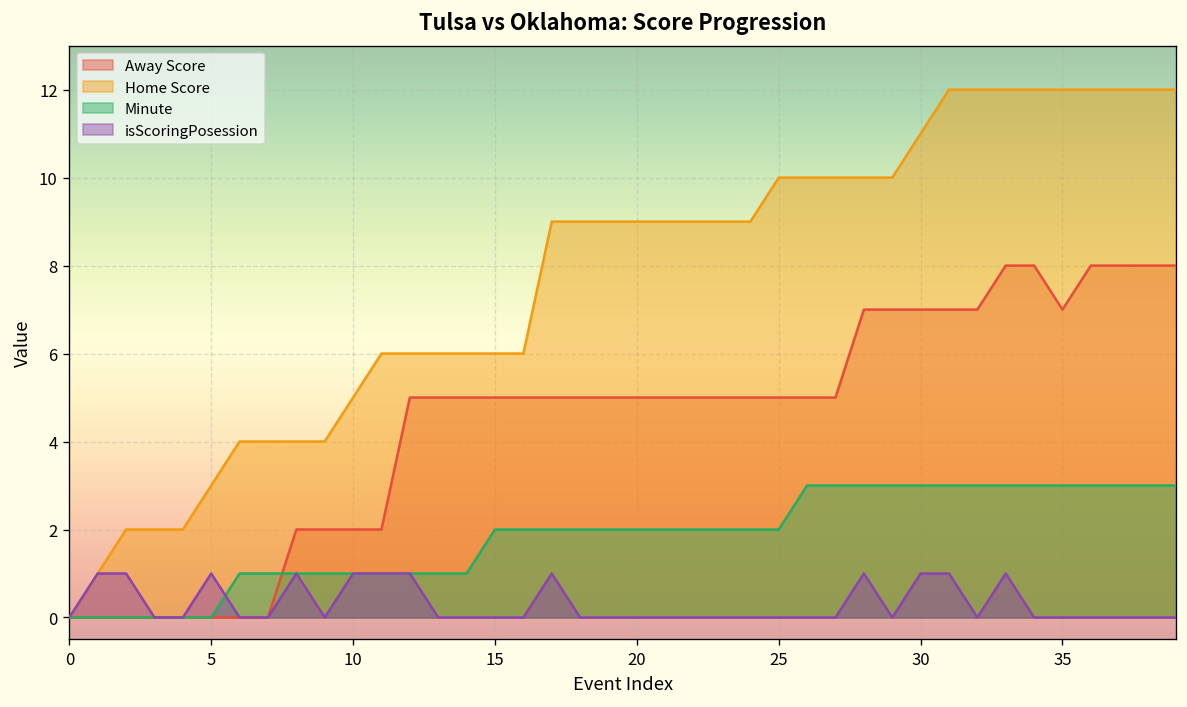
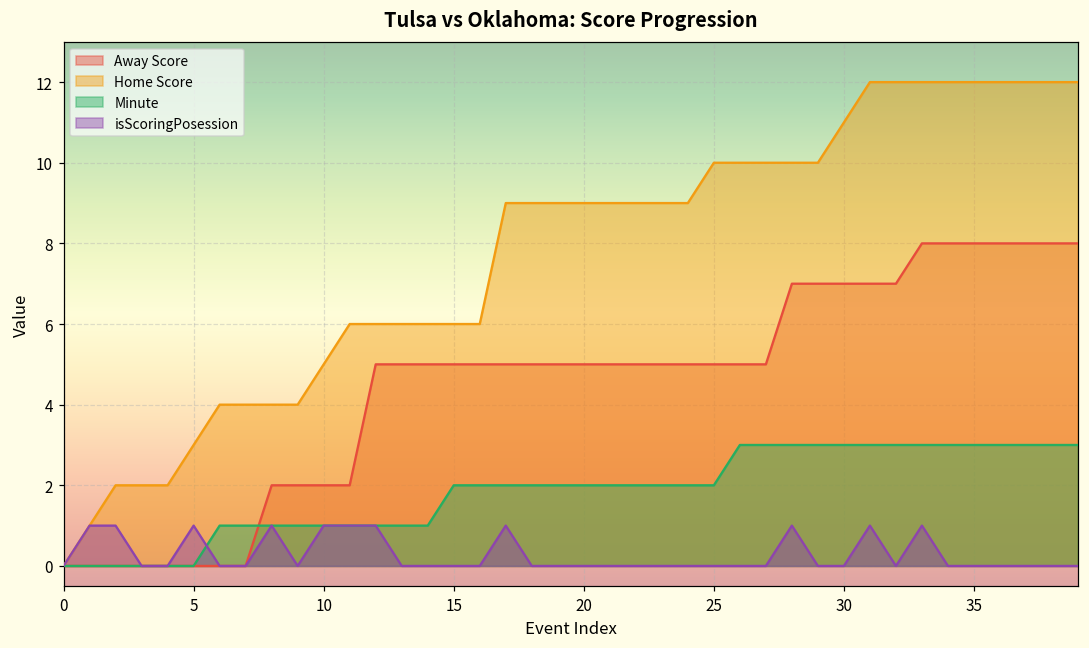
  {
    "Away Score": {
      "10": 2,
      "15": 5,
      "20": 5,
      "25": 5,
      "30": 7,
-     "35": 7
+     "35": 8
    },
    "Home Score": {
      "5": 3,
      "10": 5,
      "15": 6,
      "20": 9,
      "25": 10,
      "30": 11,
      "35": 12
    },
    "Minute": {
      "15": 2,
      "20": 2,
      "25": 2,
      "30": 3,
      "35": 3
    },
    "isScoringPosession": {
      "5": 1,
      "15": 0,
      "20": 0,
      "25": 0,
-     "30": 1,
+     "30": 0,
      "35": 0
    }
  }
